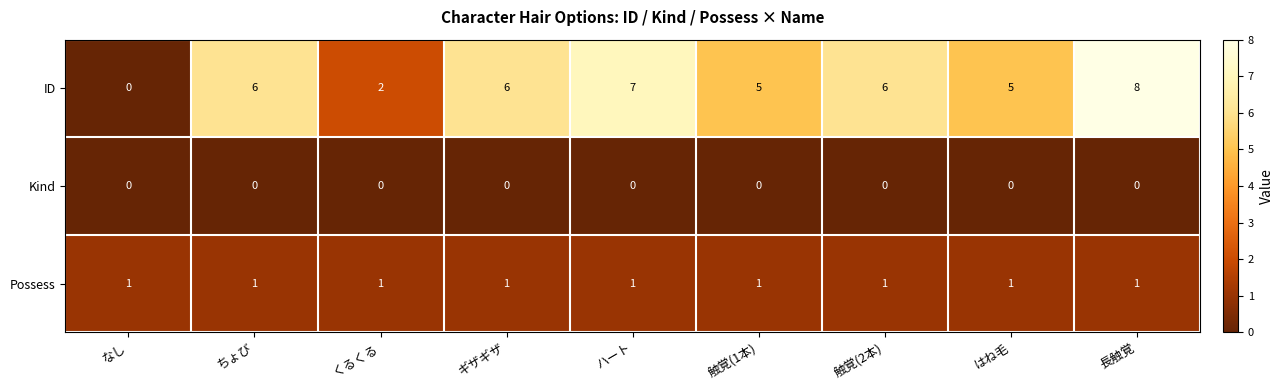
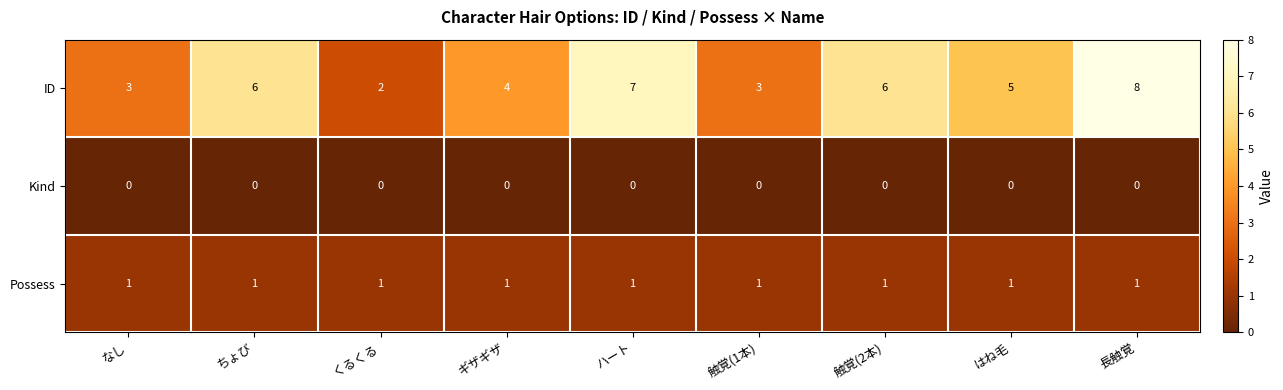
  {
    "ID": {
-     "なし": 0,
+     "なし": 3,
      "ちょび": 6,
      "くるくる": 2,
-     "ギザギザ": 6,
+     "ギザギザ": 4,
      "ハート": 7,
-     "触覚(1本)": 5,
+     "触覚(1本)": 3,
      "触覚(2本)": 6,
      "はね毛": 5,
      "長触覚": 8
    },
    "Kind": {
      "なし": 0,
      "ちょび": 0,
      "くるくる": 0,
      "ギザギザ": 0,
      "ハート": 0,
      "触覚(1本)": 0,
      "触覚(2本)": 0,
      "はね毛": 0,
      "長触覚": 0
    },
    "Possess": {
      "なし": 1,
      "ちょび": 1,
      "くるくる": 1,
      "ギザギザ": 1,
      "ハート": 1,
      "触覚(1本)": 1,
      "触覚(2本)": 1,
      "はね毛": 1,
      "長触覚": 1
    }
  }
